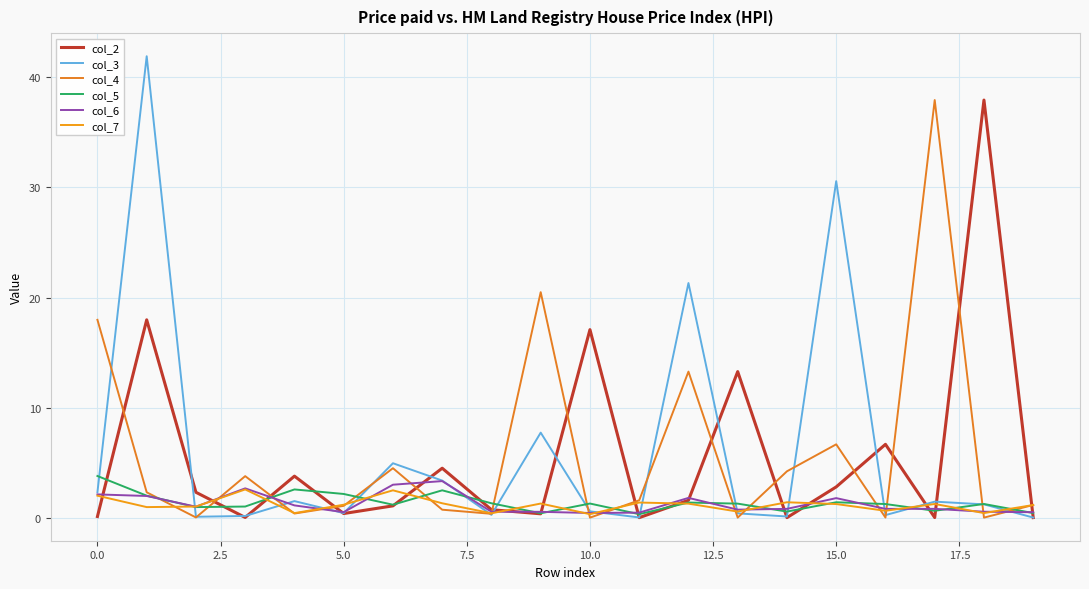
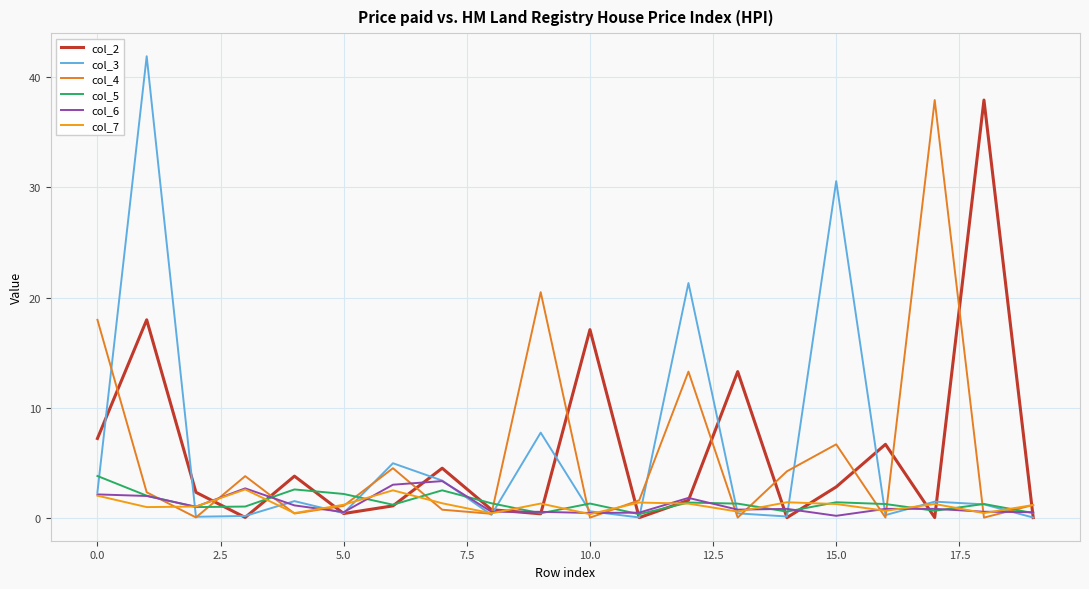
  {
    "col_2": {
-     "0.0": 0.1,
+     "0.0": 7.2,
      "10.0": 17.1,
      "15.0": 2.8
    },
    "col_3": {
      "15.0": 30.6
    },
    "col_5": {
      "0.0": 3.8,
      "5.0": 2.2,
      "10.0": 1.3
    },
    "col_6": {
-     "15.0": 1.8
+     "15.0": 0.2
    }
  }
